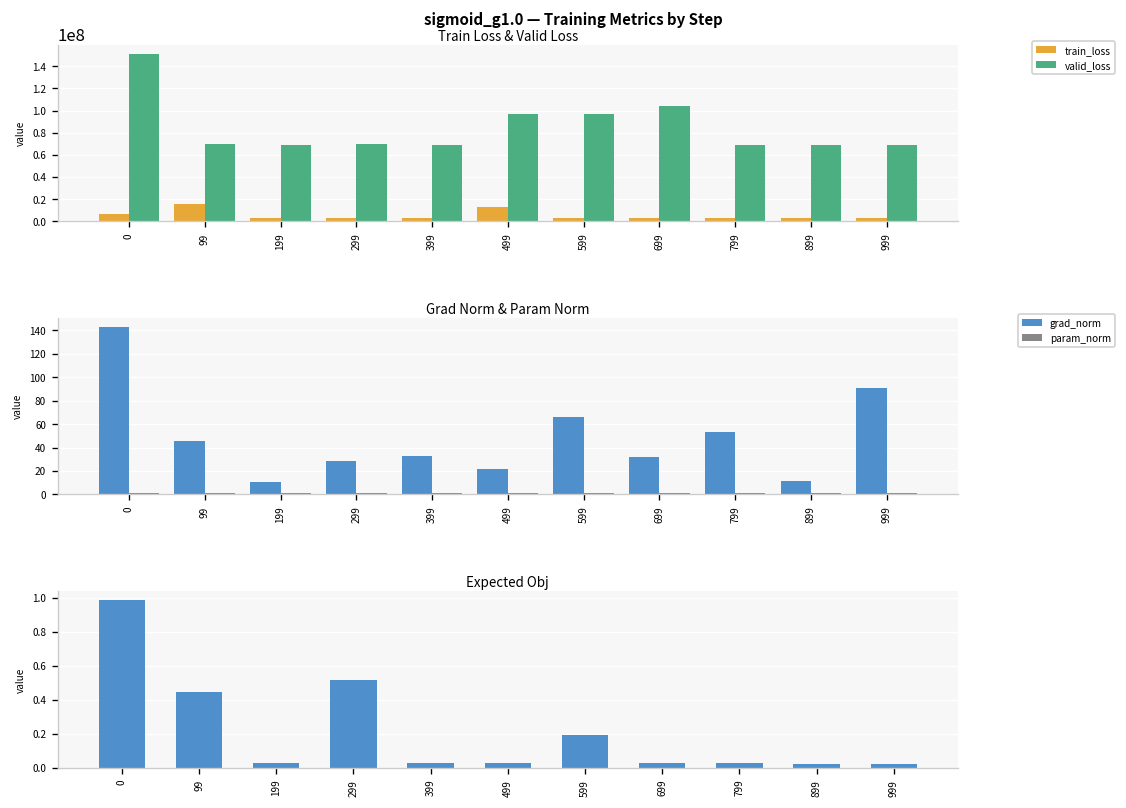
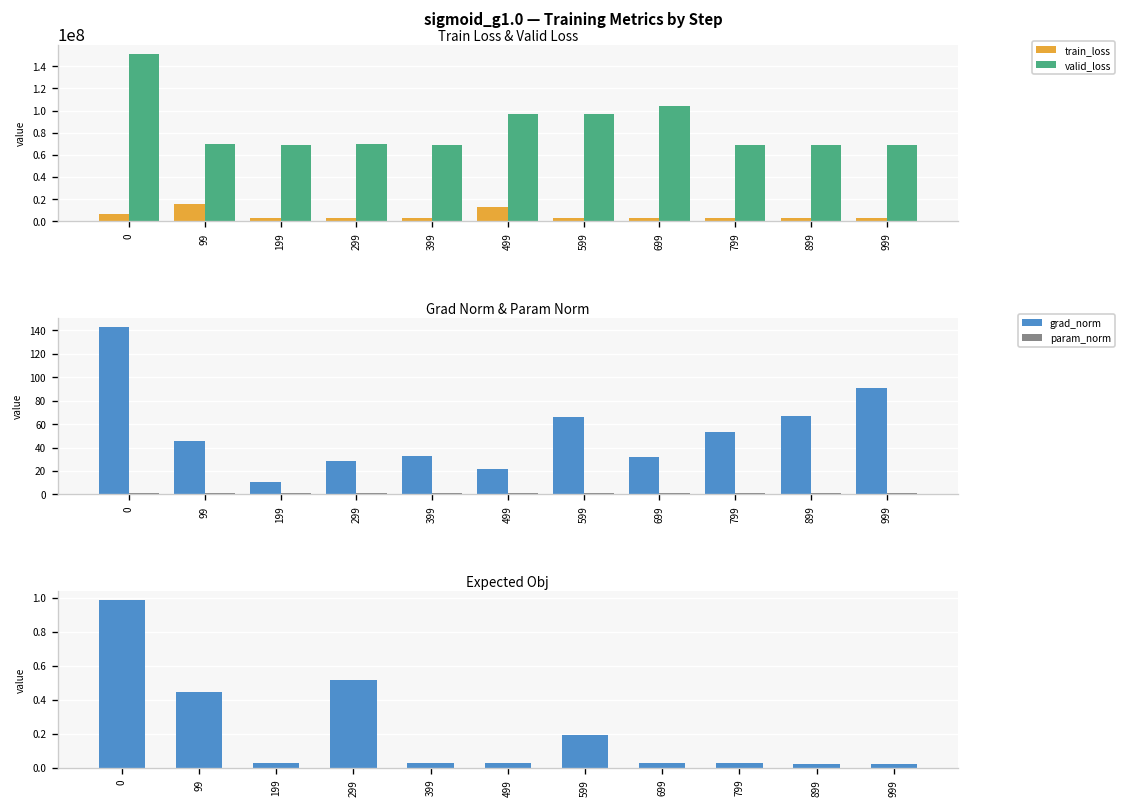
  {
    "Train Loss & Valid Loss": {
      "train_loss": {
        "0": 10000000,
        "99": 20000000,
        "199": 0,
        "299": 0,
        "399": 0,
        "499": 10000000,
        "599": 0,
        "699": 0,
        "799": 0,
        "899": 0,
        "999": 0
      },
      "valid_loss": {
        "0": 150000000,
        "99": 70000000,
        "199": 70000000,
        "299": 70000000,
        "399": 70000000,
        "499": 100000000,
        "599": 100000000,
        "699": 100000000,
        "799": 70000000,
        "899": 70000000,
        "999": 70000000
      }
    },
    "Grad Norm & Param Norm": {
      "grad_norm": {
        "0": 140,
        "99": 50,
        "199": 10,
        "299": 30,
        "399": 30,
        "499": 20,
        "599": 70,
        "699": 30,
        "799": 50,
-       "899": 10,
+       "899": 70,
        "999": 90
      }
    },
    "Expected Obj": {
      "0": 0.99,
      "99": 0.44,
      "199": 0.03,
      "299": 0.51,
      "399": 0.02,
      "499": 0.03,
      "599": 0.19,
      "699": 0.03,
      "799": 0.03,
      "899": 0.02,
      "999": 0.02
    }
  }
